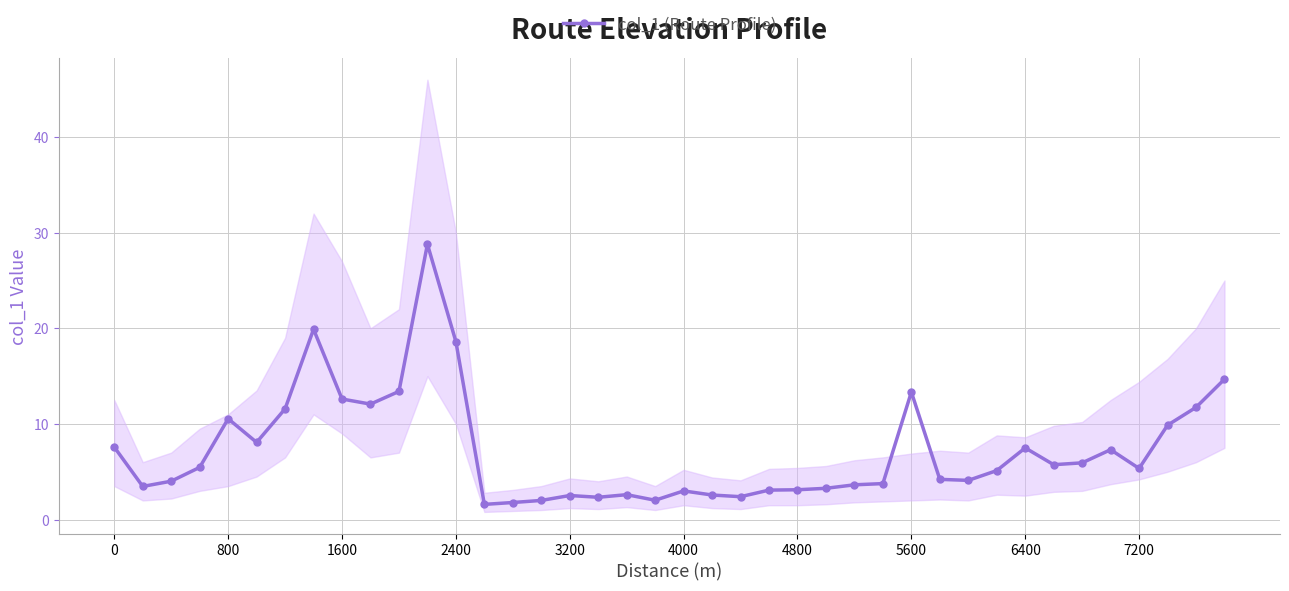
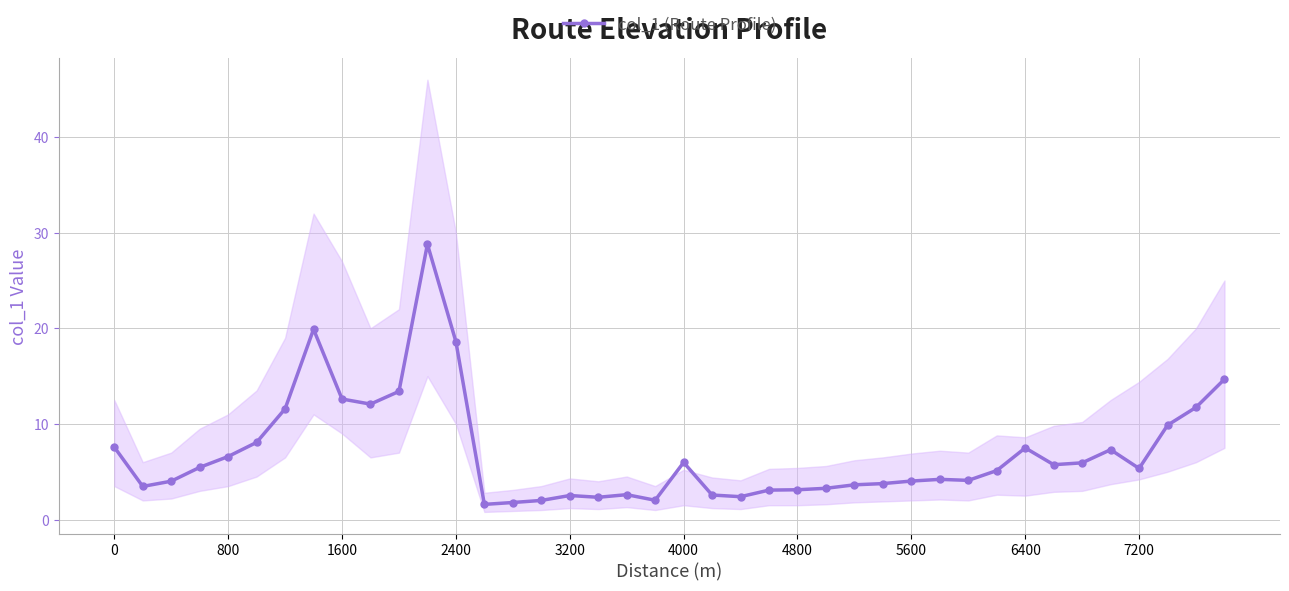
  {
    "col_1 (Route Profile)": {
      "0": 8,
-     "800": 11,
+     "800": 7,
      "1600": 13,
      "2400": 19,
      "3200": 3,
-     "4000": 3,
+     "4000": 6,
      "4800": 3,
-     "5600": 13,
+     "5600": 4,
      "6400": 7,
      "7200": 5
    }
  }
